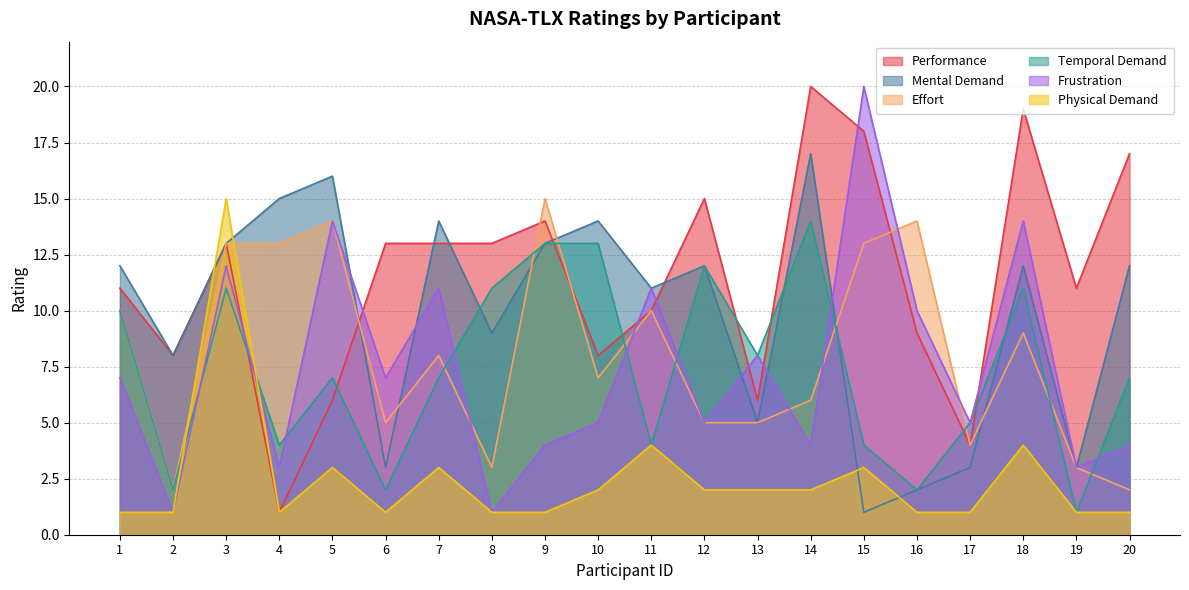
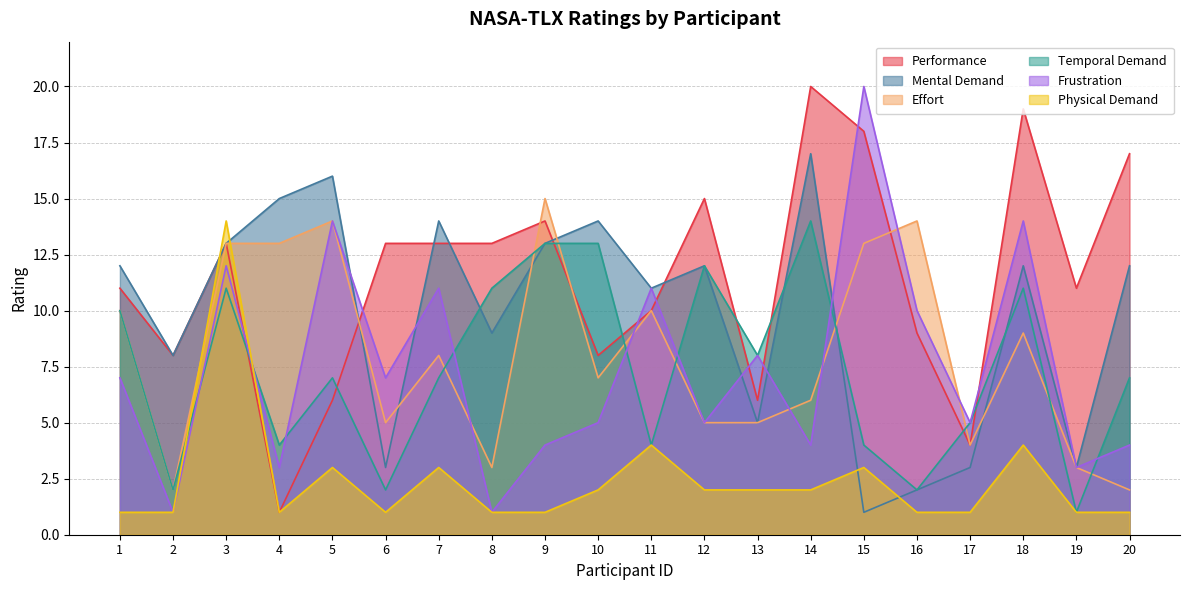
  {
    "Performance": {
      "1": 11,
      "5": 6,
      "6": 13,
      "7": 13,
      "8": 13,
      "9": 14,
      "10": 8,
      "12": 15,
      "13": 6,
      "14": 20,
      "15": 18,
      "16": 9,
      "19": 11,
      "20": 17
    },
    "Effort": {
      "4": 13,
      "6": 5,
      "7": 8,
      "8": 3,
      "9": 15,
      "10": 7,
      "14": 6,
      "15": 13,
      "16": 14,
      "18": 9,
      "20": 2
    },
    "Frustration": {
      "1": 7,
      "3": 12,
      "4": 3,
      "6": 7,
      "7": 11,
      "9": 4,
      "10": 5,
      "14": 4,
      "15": 20,
      "16": 10,
      "18": 14,
      "20": 4
    },
    "Physical Demand": {
      "1": 1,
-     "3": 15,
+     "3": 14,
      "5": 3,
      "6": 1,
      "7": 3,
      "9": 1,
      "10": 2,
      "12": 2,
      "13": 2,
      "14": 2,
      "15": 3,
      "16": 1,
      "17": 1,
      "18": 4,
      "20": 1
    }
  }
